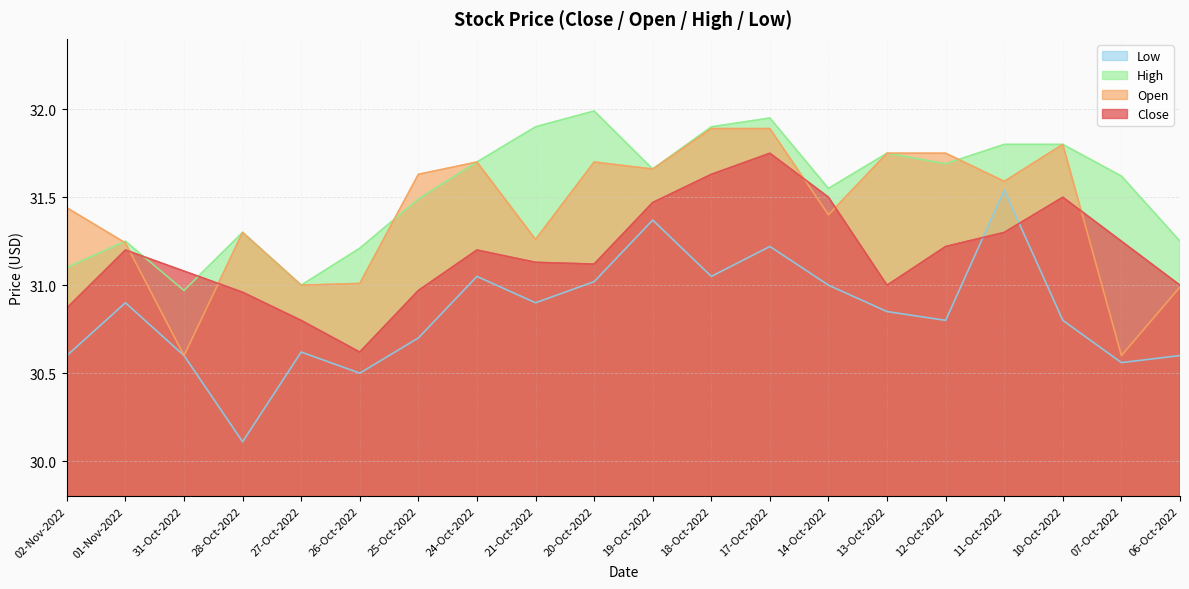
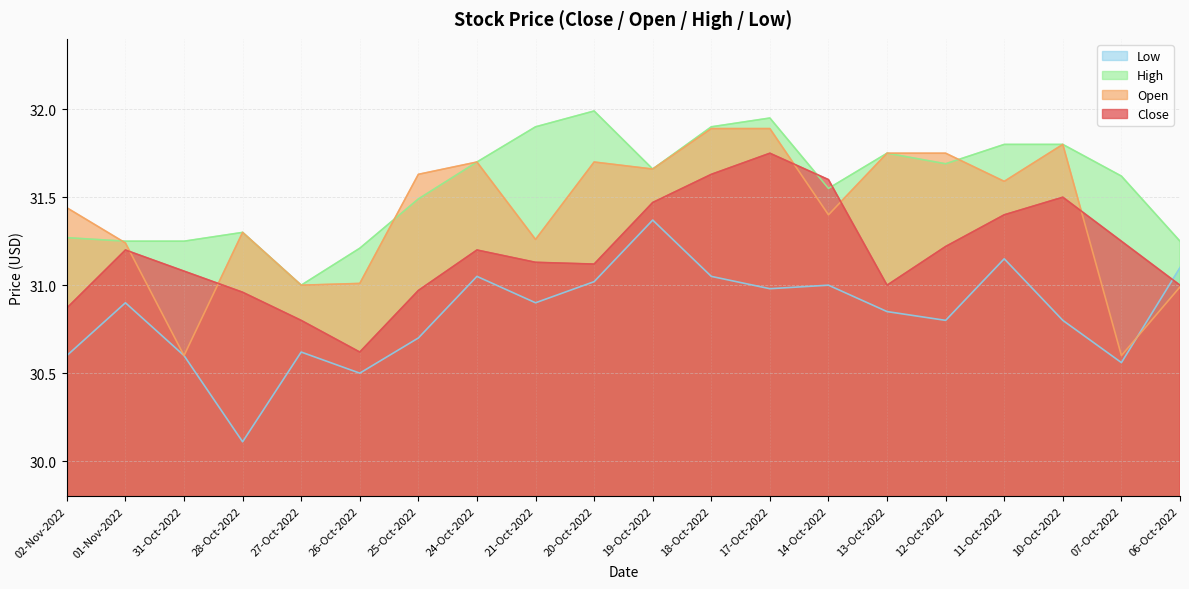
  {
    "Low": {
      "02-Nov-2022": 30.60,
      "01-Nov-2022": 30.90,
      "28-Oct-2022": 30.11,
      "27-Oct-2022": 30.62,
      "26-Oct-2022": 30.50,
      "25-Oct-2022": 30.70,
      "24-Oct-2022": 31.05,
      "21-Oct-2022": 30.90,
      "20-Oct-2022": 31.02,
      "19-Oct-2022": 31.37,
      "18-Oct-2022": 31.05,
-     "17-Oct-2022": 31.22,
+     "17-Oct-2022": 30.98,
      "14-Oct-2022": 31.00,
      "13-Oct-2022": 30.85,
      "12-Oct-2022": 30.80,
-     "11-Oct-2022": 31.54,
+     "11-Oct-2022": 31.15,
      "10-Oct-2022": 30.80,
      "07-Oct-2022": 30.56,
-     "06-Oct-2022": 30.6
+     "06-Oct-2022": 31.1
    },
    "High": {
-     "02-Nov-2022": 31.10,
-     "31-Oct-2022": 30.97,
+     "02-Nov-2022": 31.27,
+     "31-Oct-2022": 31.25,
      "26-Oct-2022": 31.21,
      "25-Oct-2022": 31.49,
      "21-Oct-2022": 31.90,
      "20-Oct-2022": 31.99,
      "17-Oct-2022": 31.95,
      "14-Oct-2022": 31.55,
      "12-Oct-2022": 31.69,
      "11-Oct-2022": 31.80,
      "07-Oct-2022": 31.62,
      "06-Oct-2022": 31.25
    },
    "Open": {
      "02-Nov-2022": 31.44,
      "26-Oct-2022": 31.01,
      "25-Oct-2022": 31.63,
      "21-Oct-2022": 31.26,
      "20-Oct-2022": 31.70,
      "17-Oct-2022": 31.89,
      "14-Oct-2022": 31.40,
      "12-Oct-2022": 31.75,
      "11-Oct-2022": 31.59,
      "07-Oct-2022": 30.60
    },
    "Close": {
      "02-Nov-2022": 30.87,
      "01-Nov-2022": 31.2,
      "31-Oct-2022": 31.08,
      "28-Oct-2022": 30.96,
      "27-Oct-2022": 30.8,
      "26-Oct-2022": 30.62,
      "25-Oct-2022": 30.97,
      "24-Oct-2022": 31.2,
      "21-Oct-2022": 31.13,
      "20-Oct-2022": 31.12,
      "19-Oct-2022": 31.47,
      "18-Oct-2022": 31.63,
      "17-Oct-2022": 31.75,
-     "14-Oct-2022": 31.5,
+     "14-Oct-2022": 31.6,
      "13-Oct-2022": 31.0,
      "12-Oct-2022": 31.22,
-     "11-Oct-2022": 31.3,
+     "11-Oct-2022": 31.4,
      "10-Oct-2022": 31.5,
      "07-Oct-2022": 31.25
    }
  }
